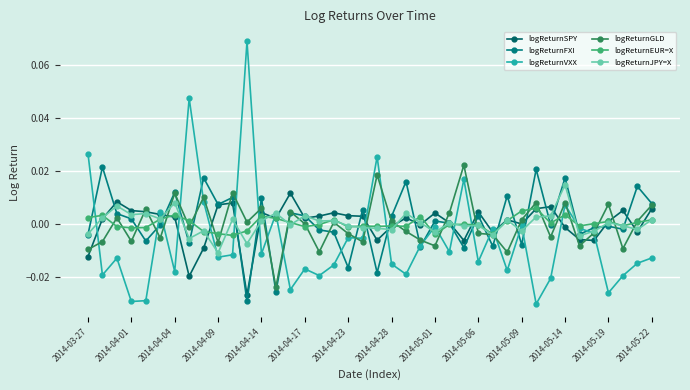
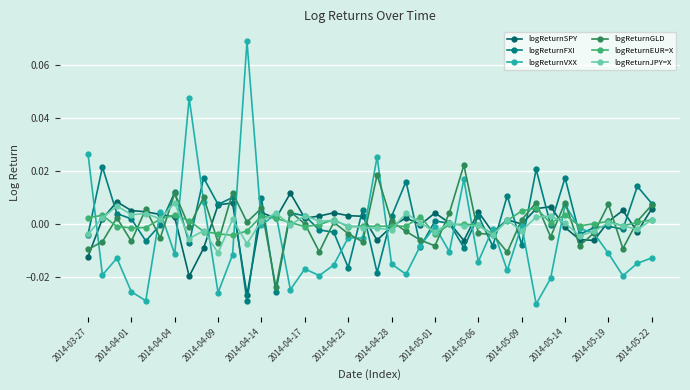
  {
    "logReturnVXX": {
      "2014-03-27": 0.027,
-     "2014-04-01": -0.029,
-     "2014-04-04": -0.018,
-     "2014-04-09": -0.013,
-     "2014-04-14": -0.011,
+     "2014-04-01": -0.026,
+     "2014-04-04": -0.011,
+     "2014-04-09": -0.026,
+     "2014-04-14": 0.000,
      "2014-04-17": -0.017,
      "2014-04-23": -0.005,
      "2014-04-28": -0.015,
      "2014-05-01": -0.001,
      "2014-05-06": -0.014,
-     "2014-05-19": -0.026,
+     "2014-05-19": -0.011,
      "2014-05-22": -0.013
    },
    "logReturnJPY=X": {
      "2014-04-01": 0.004,
      "2014-04-04": 0.008,
      "2014-04-09": -0.011,
      "2014-04-14": 0.001,
      "2014-04-28": -0.002,
      "2014-05-09": -0.003,
-     "2014-05-14": 0.015
+     "2014-05-14": 0.000
    }
  }
